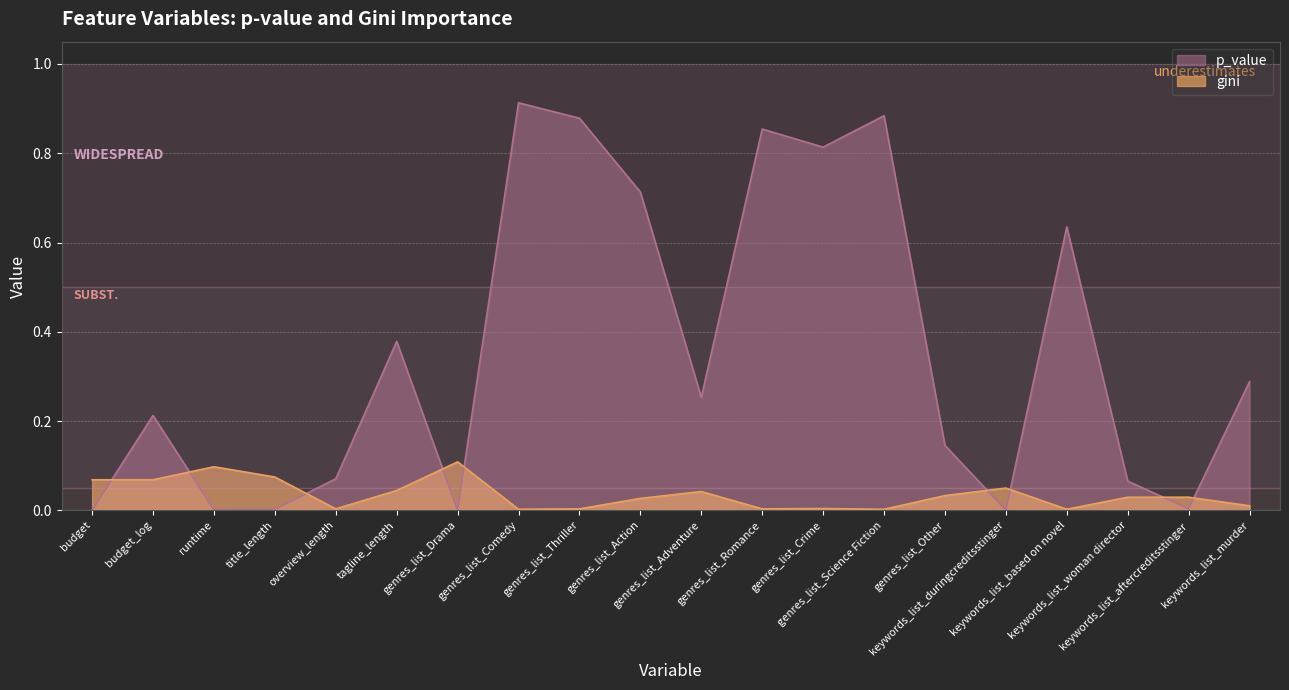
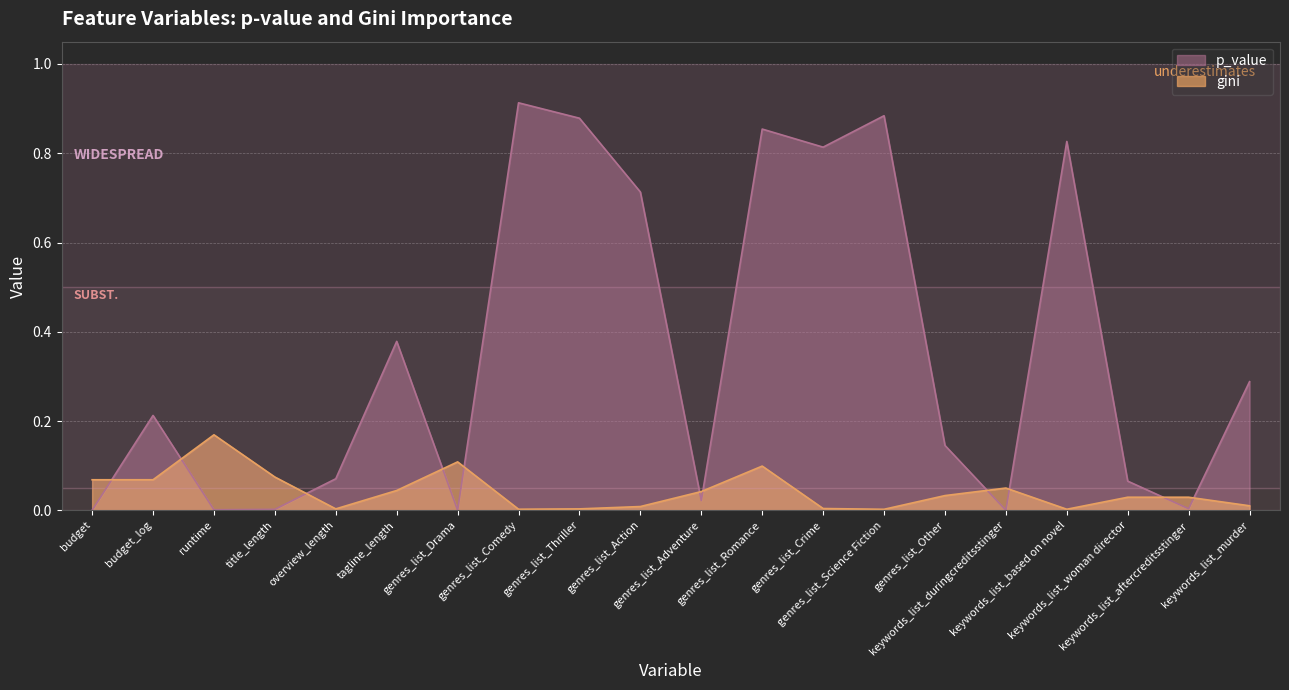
  {
    "p_value": {
      "budget": 0.00,
      "budget_log": 0.21,
      "runtime": 0.00,
      "title_length": 0.00,
      "overview_length": 0.07,
      "tagline_length": 0.38,
      "genres_list_Drama": 0.00,
      "genres_list_Comedy": 0.91,
      "genres_list_Thriller": 0.88,
      "genres_list_Action": 0.71,
-     "genres_list_Adventure": 0.25,
+     "genres_list_Adventure": 0.02,
      "genres_list_Romance": 0.85,
      "genres_list_Crime": 0.81,
      "genres_list_Science Fiction": 0.88,
      "genres_list_Other": 0.15,
      "keywords_list_duringcreditsstinger": 0.00,
-     "keywords_list_based on novel": 0.63,
+     "keywords_list_based on novel": 0.83,
      "keywords_list_woman director": 0.07,
      "keywords_list_aftercreditsstinger": 0.00,
      "keywords_list_murder": 0.29
    },
    "gini": {
      "budget": 0.07,
      "budget_log": 0.07,
-     "runtime": 0.10,
+     "runtime": 0.17,
      "title_length": 0.07,
      "overview_length": 0.00,
      "tagline_length": 0.04,
      "genres_list_Drama": 0.11,
      "genres_list_Comedy": 0.00,
      "genres_list_Thriller": 0.00,
-     "genres_list_Action": 0.03,
+     "genres_list_Action": 0.01,
      "genres_list_Adventure": 0.04,
-     "genres_list_Romance": 0.00,
+     "genres_list_Romance": 0.10,
      "genres_list_Crime": 0.00,
      "genres_list_Science Fiction": 0.00,
      "genres_list_Other": 0.03,
      "keywords_list_duringcreditsstinger": 0.05,
      "keywords_list_based on novel": 0.00,
      "keywords_list_woman director": 0.03,
      "keywords_list_aftercreditsstinger": 0.03,
      "keywords_list_murder": 0.01
    }
  }
